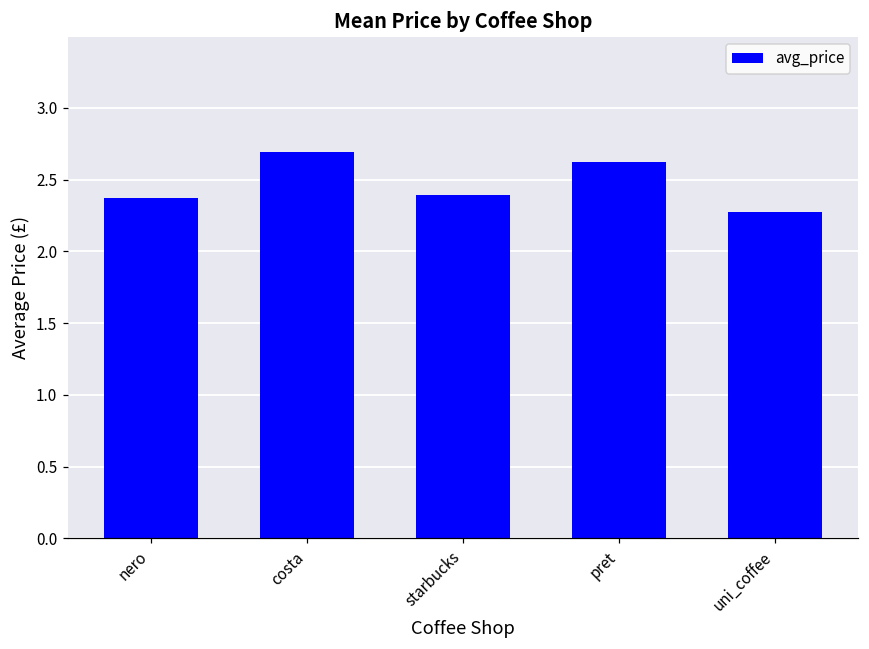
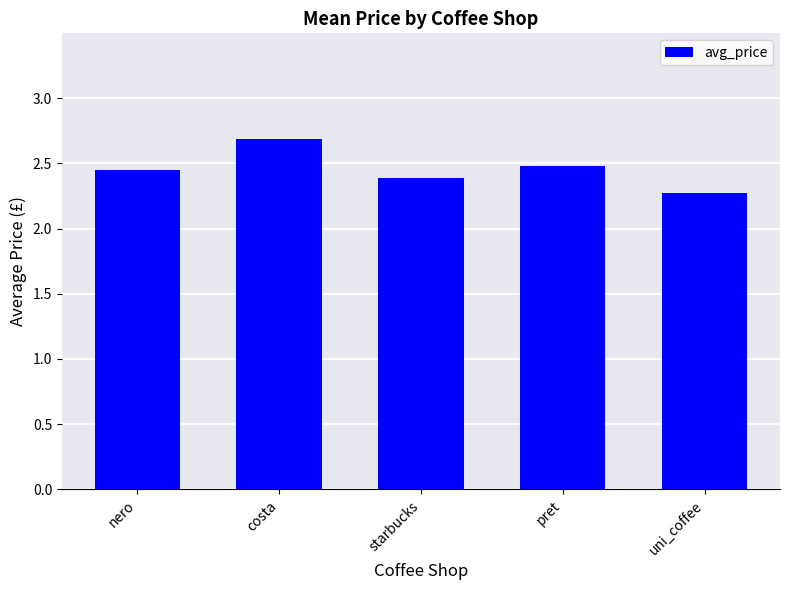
  {
-   "nero": 2.37,
+   "nero": 2.45,
    "costa": 2.69,
    "starbucks": 2.39,
-   "pret": 2.63,
+   "pret": 2.48,
    "uni_coffee": 2.28
  }
